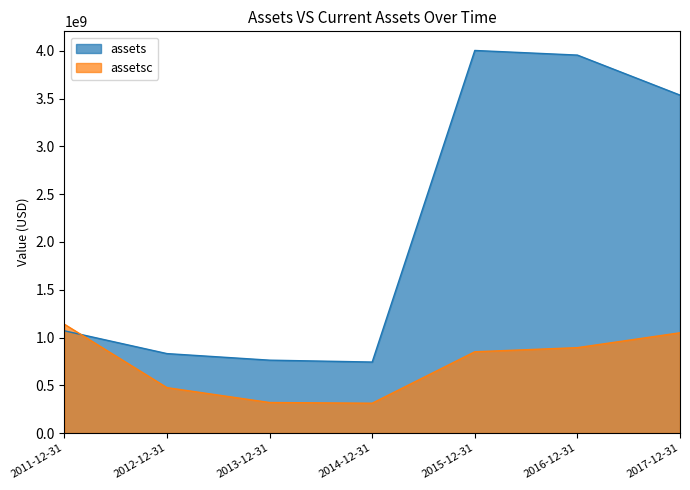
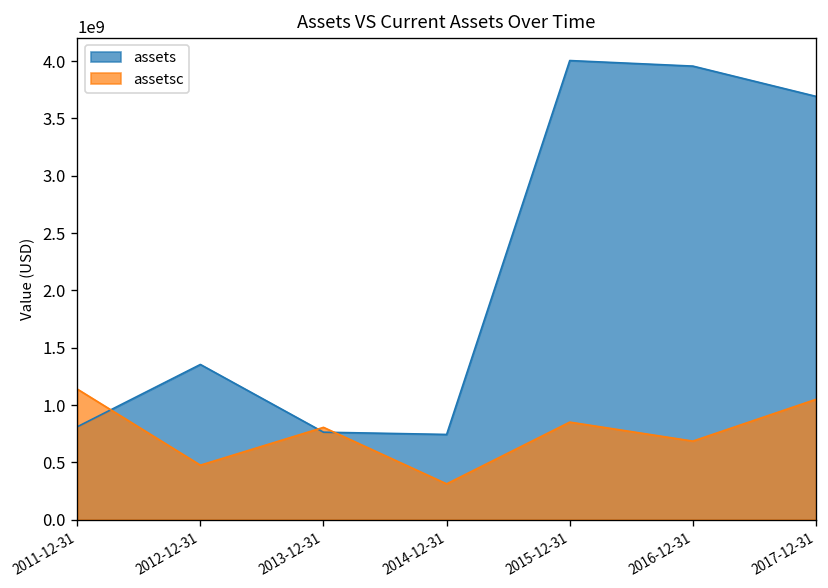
  {
    "assets": {
-     "2011-12-31": 1100000000,
-     "2012-12-31": 800000000,
+     "2011-12-31": 800000000,
+     "2012-12-31": 1400000000,
      "2013-12-31": 800000000,
      "2014-12-31": 700000000,
      "2015-12-31": 4000000000,
      "2016-12-31": 4000000000,
-     "2017-12-31": 3500000000
+     "2017-12-31": 3700000000
    },
    "assetsc": {
      "2011-12-31": 1100000000,
      "2012-12-31": 500000000,
-     "2013-12-31": 300000000,
+     "2013-12-31": 800000000,
      "2014-12-31": 300000000,
      "2015-12-31": 900000000,
-     "2016-12-31": 900000000,
+     "2016-12-31": 700000000,
      "2017-12-31": 1000000000
    }
  }
